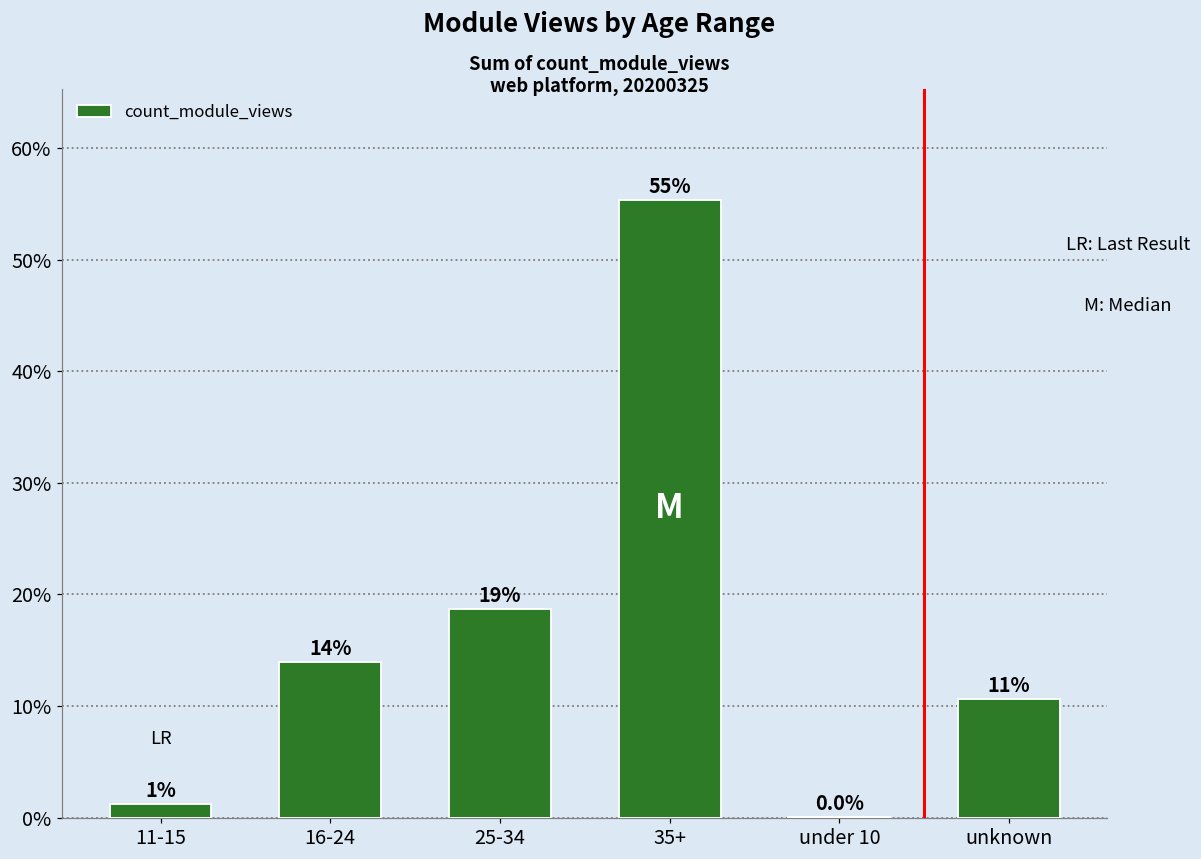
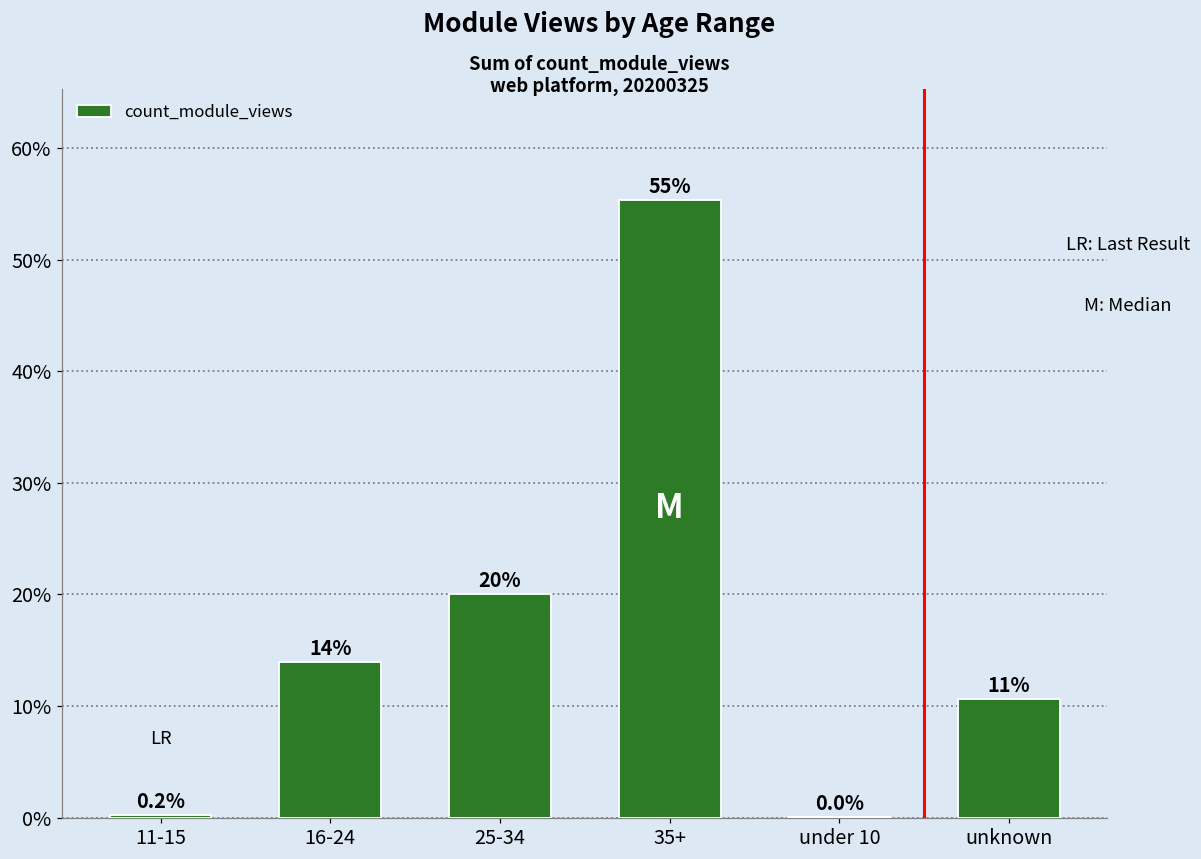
  {
-   "11-15": "1%",
+   "11-15": "0.2%",
    "16-24": "14%",
-   "25-34": "19%",
+   "25-34": "20%",
    "35+": "55%",
    "under 10": "0.0%",
    "unknown": "11%"
  }
